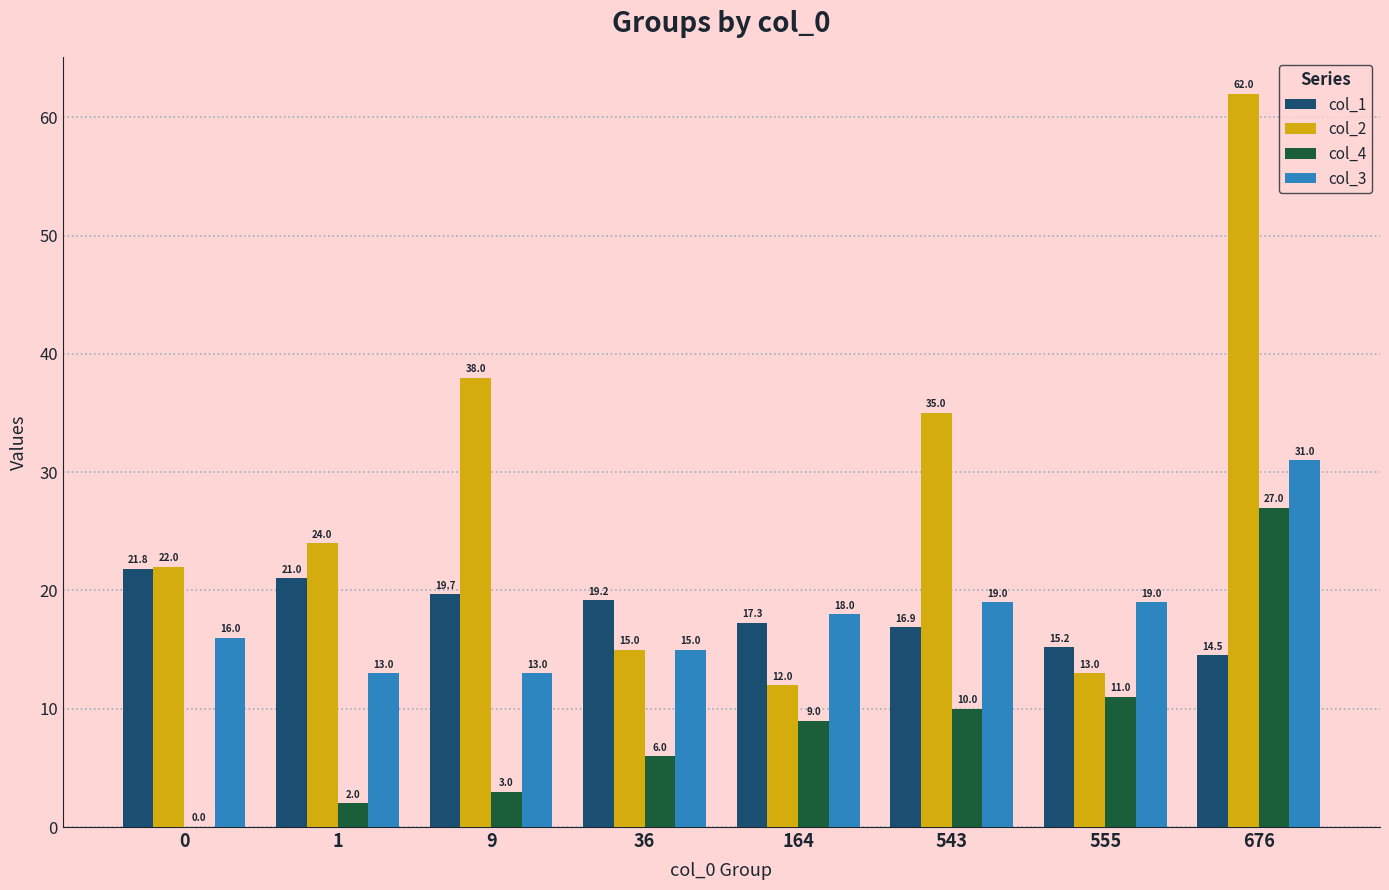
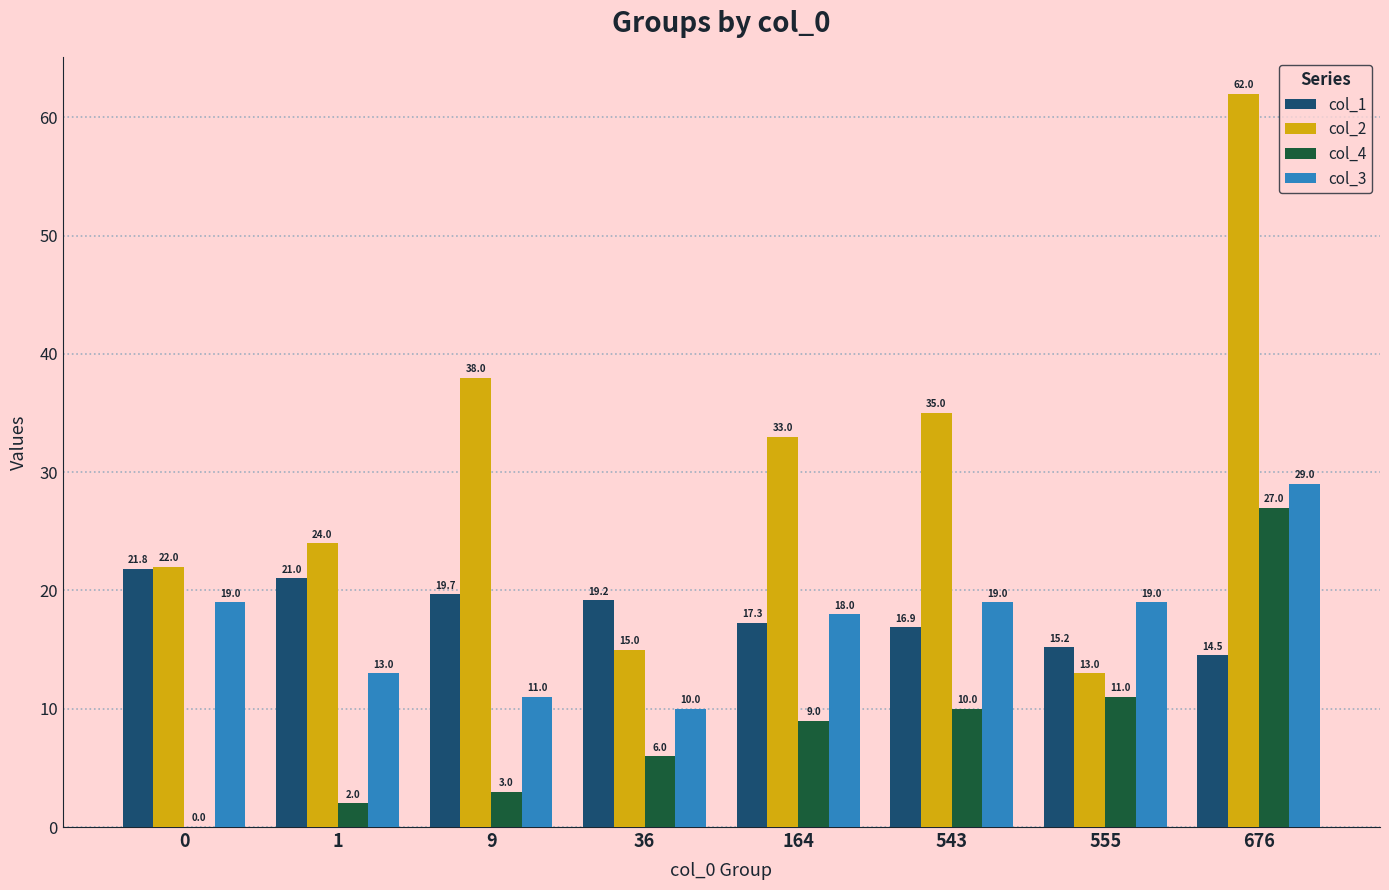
  {
    "col_2": {
      "0": 22.0,
      "1": 24.0,
      "9": 38.0,
      "36": 15.0,
-     "164": 12.0,
+     "164": 33.0,
      "543": 35.0,
      "555": 13.0,
      "676": 62.0
    },
    "col_3": {
-     "0": 16.0,
+     "0": 19.0,
      "1": 13.0,
-     "9": 13.0,
-     "36": 15.0,
+     "9": 11.0,
+     "36": 10.0,
      "164": 18.0,
      "543": 19.0,
      "555": 19.0,
-     "676": 31.0
+     "676": 29.0
    }
  }
